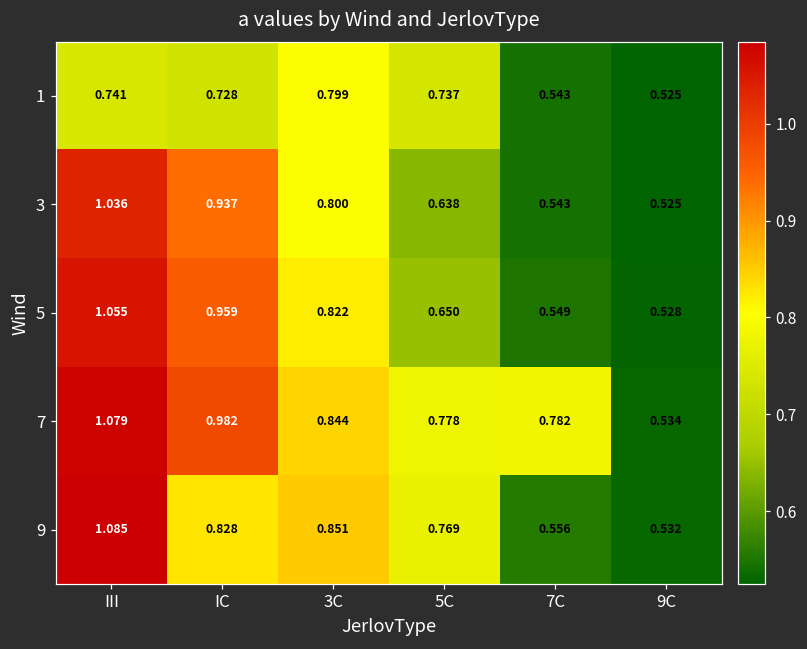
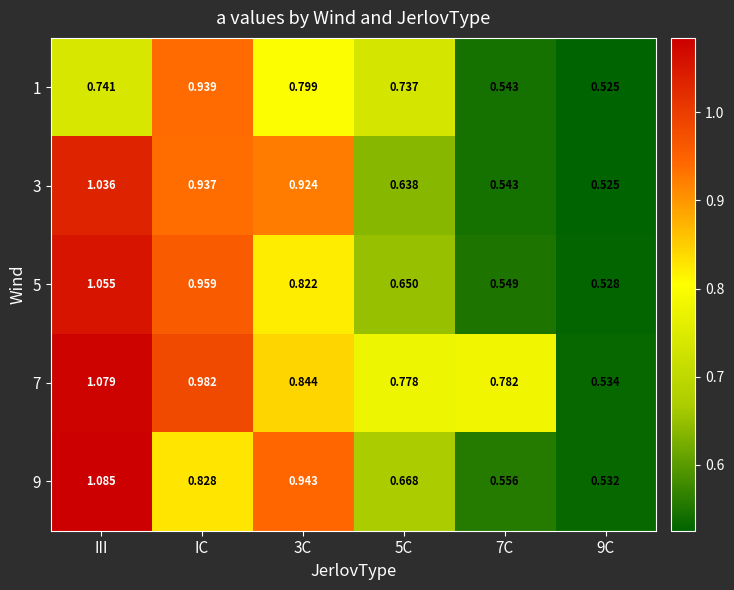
  {
    "1": {
      "III": 0.741,
-     "IC": 0.728,
+     "IC": 0.939,
      "3C": 0.799,
      "5C": 0.737,
      "7C": 0.543,
      "9C": 0.525
    },
    "3": {
      "III": 1.036,
      "IC": 0.937,
-     "3C": 0.800,
+     "3C": 0.924,
      "5C": 0.638,
      "7C": 0.543,
      "9C": 0.525
    },
    "5": {
      "III": 1.055,
      "IC": 0.959,
      "3C": 0.822,
      "5C": 0.650,
      "7C": 0.549,
      "9C": 0.528
    },
    "7": {
      "III": 1.079,
      "IC": 0.982,
      "3C": 0.844,
      "5C": 0.778,
      "7C": 0.782,
      "9C": 0.534
    },
    "9": {
      "III": 1.085,
      "IC": 0.828,
-     "3C": 0.851,
-     "5C": 0.769,
+     "3C": 0.943,
+     "5C": 0.668,
      "7C": 0.556,
      "9C": 0.532
    }
  }
